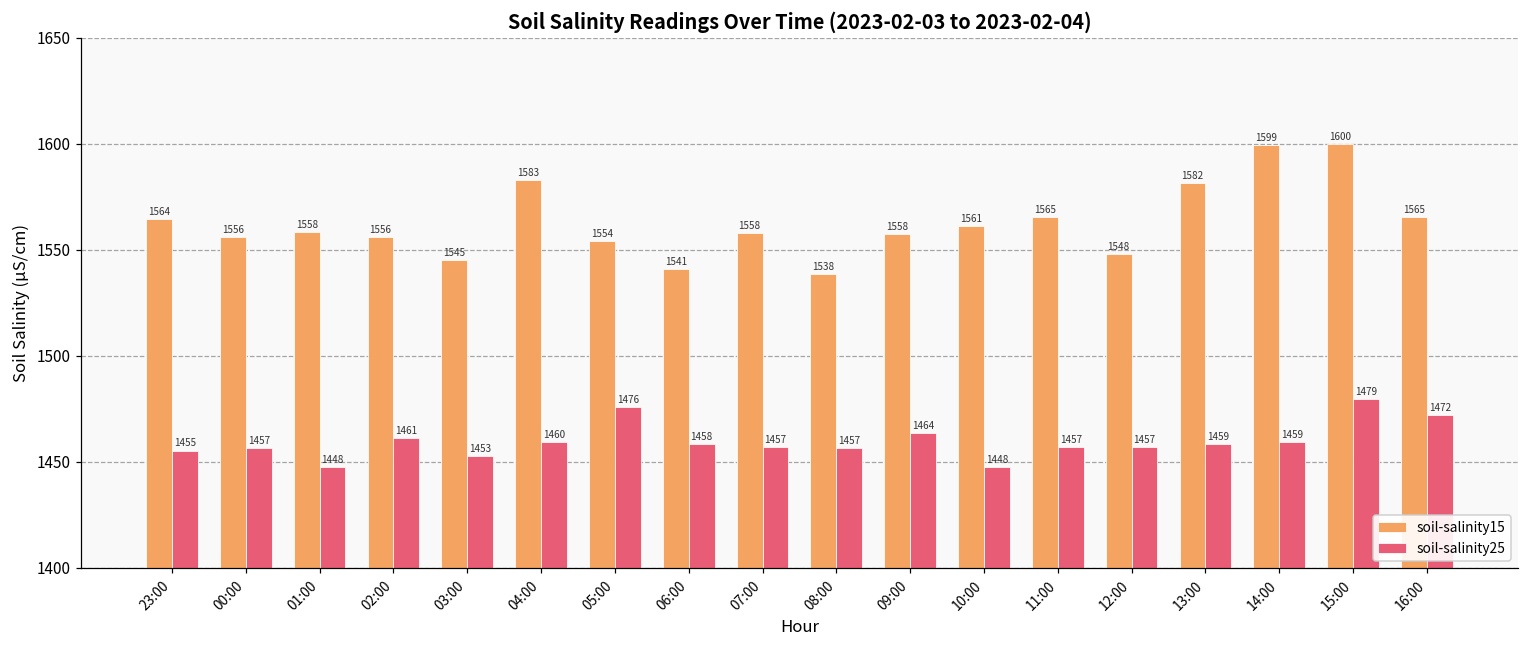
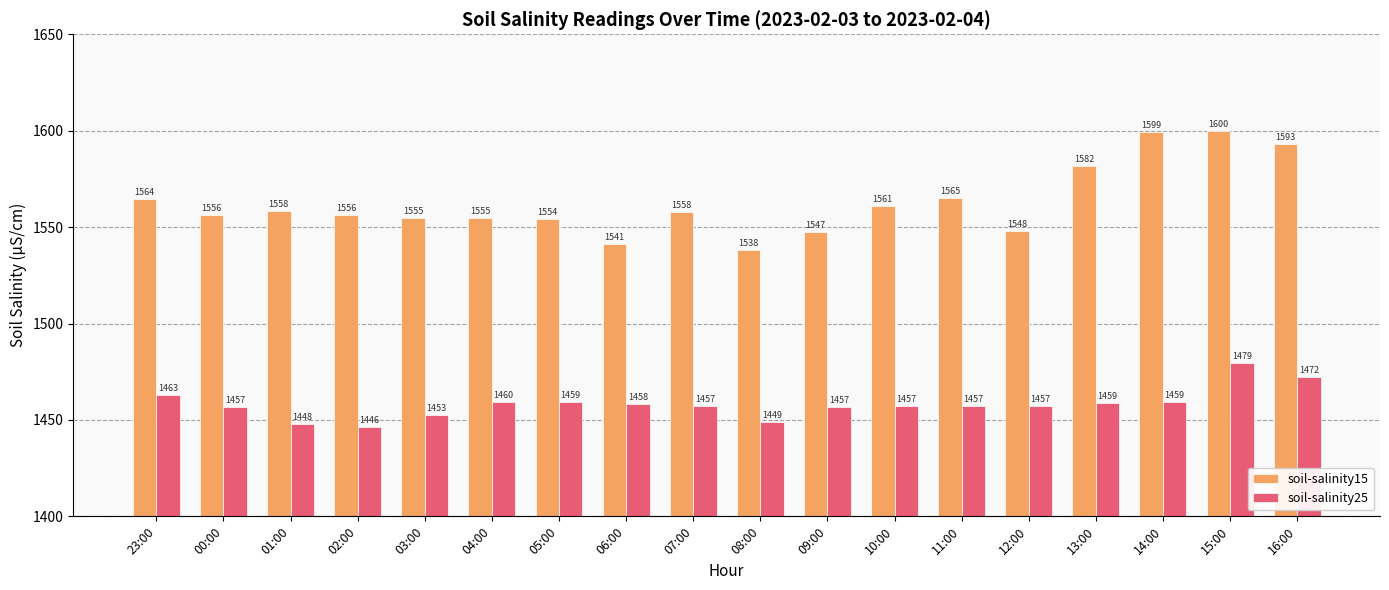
  {
    "soil-salinity15": {
      "23:00": 1564,
      "00:00": 1556,
      "01:00": 1558,
      "02:00": 1556,
-     "03:00": 1545,
-     "04:00": 1583,
+     "03:00": 1555,
+     "04:00": 1555,
      "05:00": 1554,
      "06:00": 1541,
      "07:00": 1558,
      "08:00": 1538,
-     "09:00": 1558,
+     "09:00": 1547,
      "10:00": 1561,
      "11:00": 1565,
      "12:00": 1548,
      "13:00": 1582,
      "14:00": 1599,
      "15:00": 1600,
-     "16:00": 1565
+     "16:00": 1593
    },
    "soil-salinity25": {
-     "23:00": 1455,
+     "23:00": 1463,
      "00:00": 1457,
      "01:00": 1448,
-     "02:00": 1461,
+     "02:00": 1446,
      "03:00": 1453,
      "04:00": 1460,
-     "05:00": 1476,
+     "05:00": 1459,
      "06:00": 1458,
      "07:00": 1457,
-     "08:00": 1457,
-     "09:00": 1464,
-     "10:00": 1448,
+     "08:00": 1449,
+     "09:00": 1457,
+     "10:00": 1457,
      "11:00": 1457,
      "12:00": 1457,
      "13:00": 1459,
      "14:00": 1459,
      "15:00": 1479,
      "16:00": 1472
    }
  }
